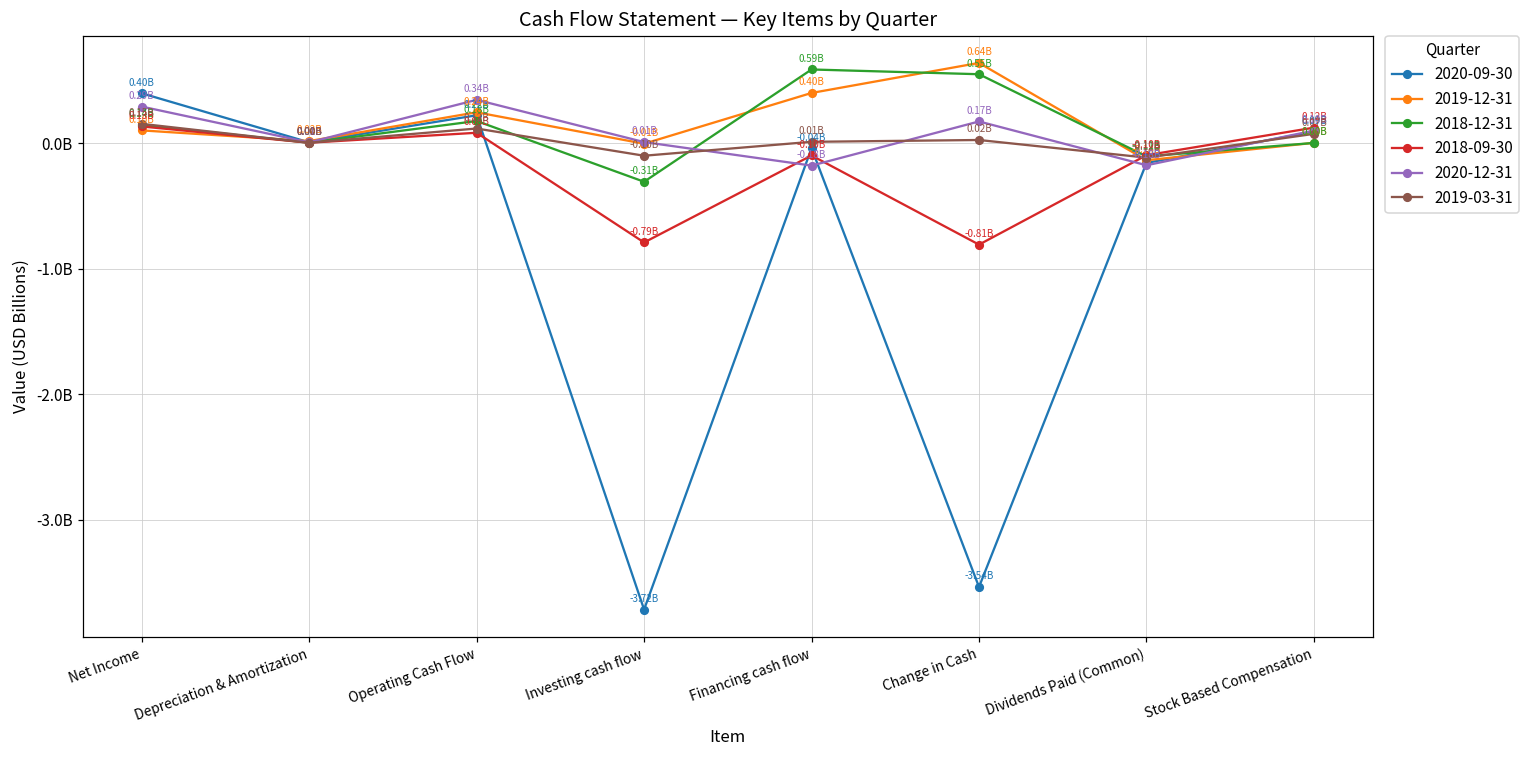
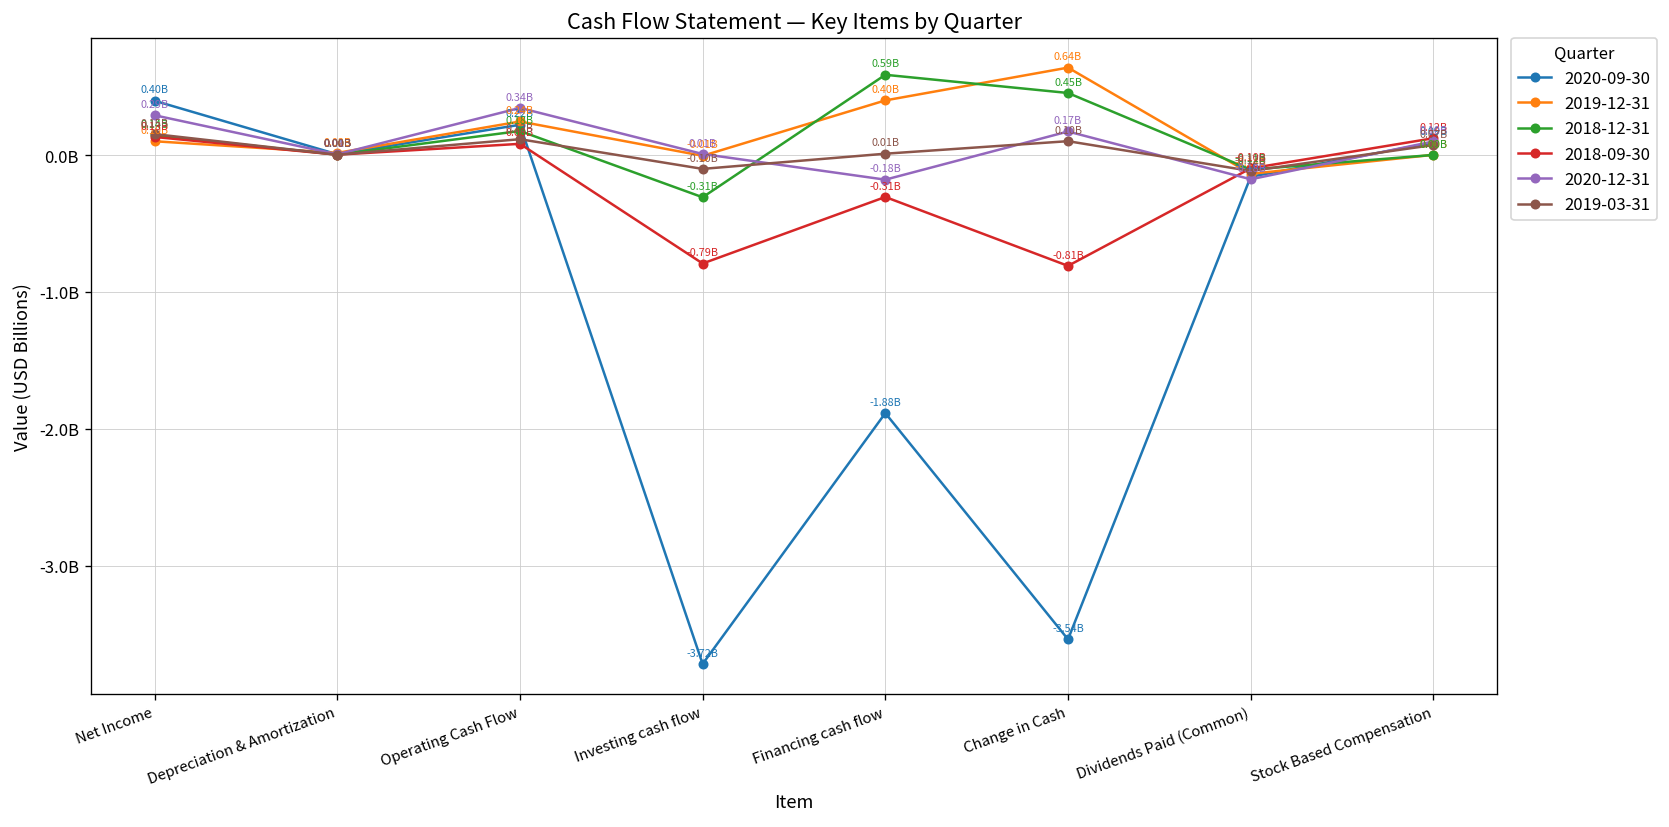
  {
    "2020-09-30": {
      "Net Income": "0.40B",
      "Investing cash flow": "-3.72B",
-     "Financing cash flow": "-0.04B",
+     "Financing cash flow": "-1.88B",
      "Change in Cash": "-3.54B"
    },
    "2019-12-31": {
      "Financing cash flow": "0.40B",
      "Change in Cash": "0.64B"
    },
    "2018-12-31": {
      "Investing cash flow": "-0.31B",
      "Financing cash flow": "0.59B",
-     "Change in Cash": "0.55B"
+     "Change in Cash": "0.45B"
    },
    "2018-09-30": {
      "Investing cash flow": "-0.79B",
-     "Financing cash flow": "-0.10B",
+     "Financing cash flow": "-0.31B",
      "Change in Cash": "-0.81B"
    },
    "2020-12-31": {
      "Operating Cash Flow": "0.34B",
      "Change in Cash": "0.17B"
    },
    "2019-03-31": {
-     "Change in Cash": "0.02B"
+     "Change in Cash": "0.10B"
    }
  }
